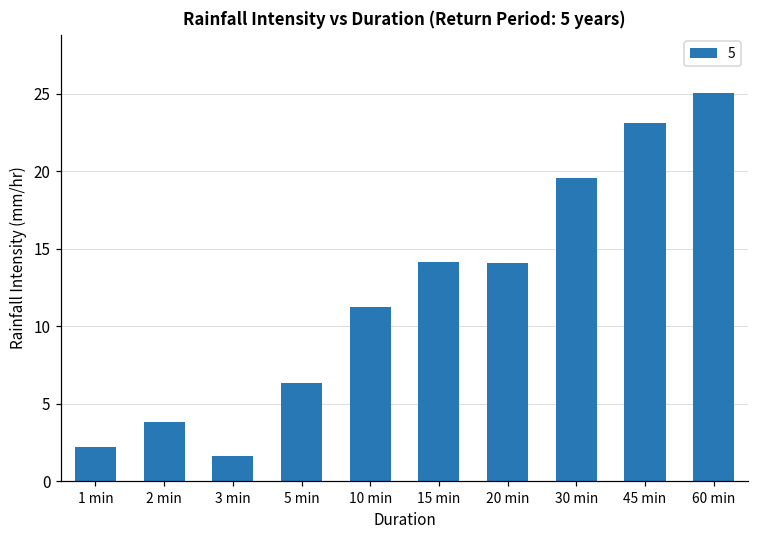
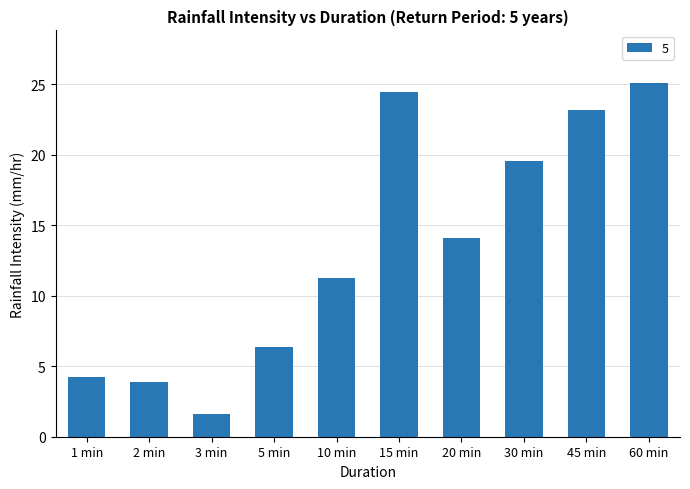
  {
-   "1 min": 2.2,
+   "1 min": 4.2,
    "2 min": 3.9,
    "3 min": 1.6,
    "5 min": 6.4,
    "10 min": 11.3,
-   "15 min": 14.1,
+   "15 min": 24.4,
    "20 min": 14.1,
    "30 min": 19.6,
    "45 min": 23.1,
    "60 min": 25.1
  }
